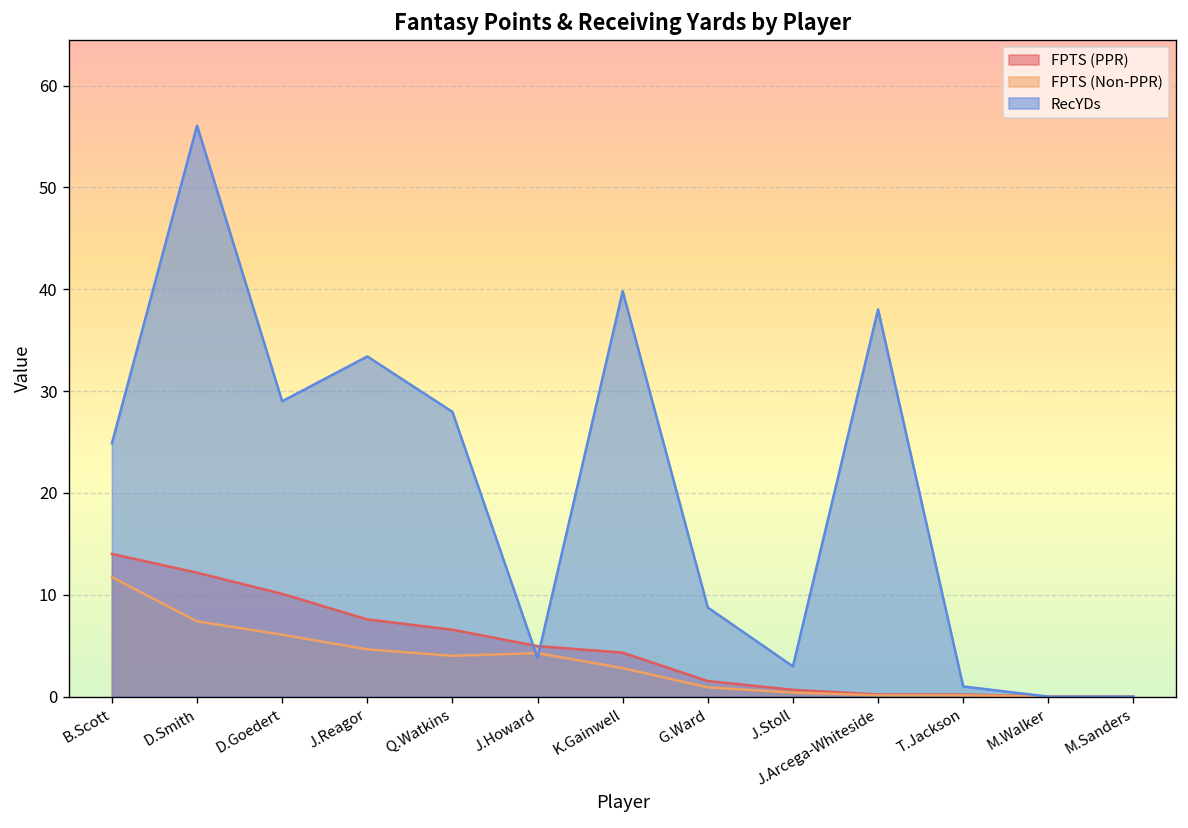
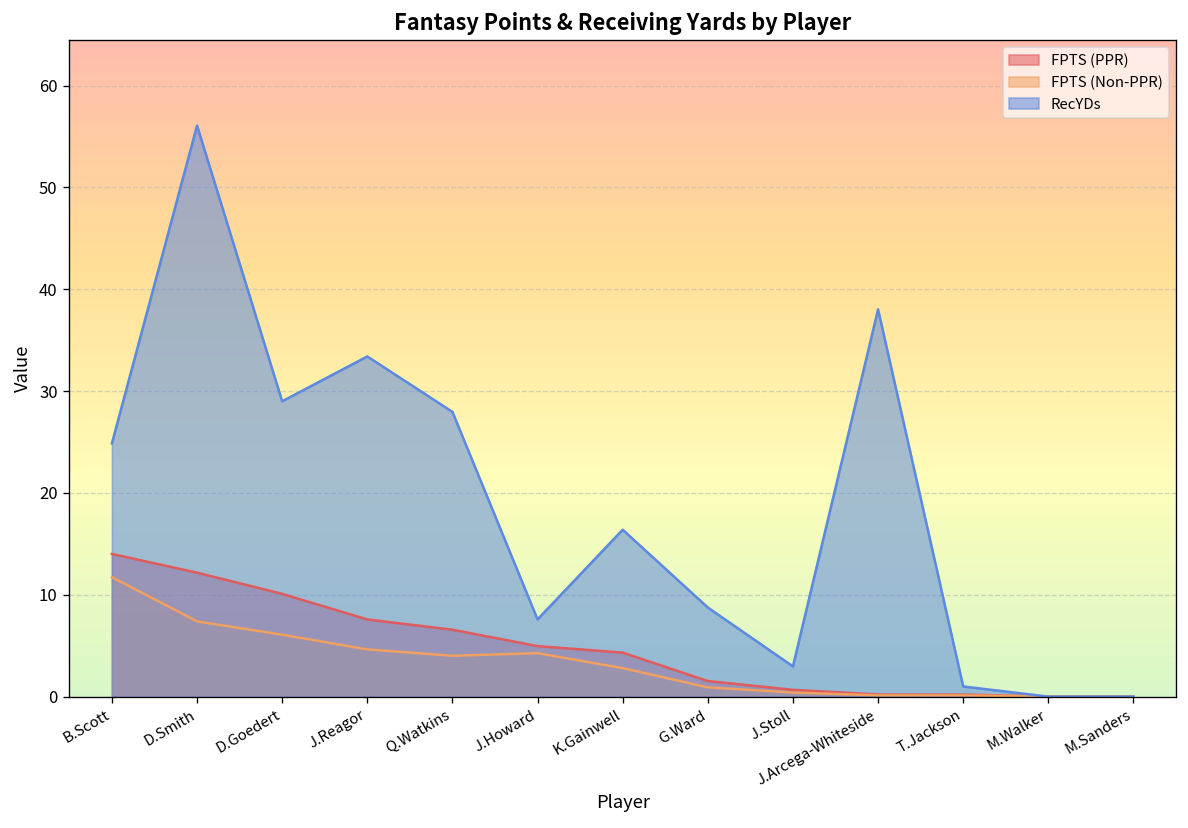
  {
    "RecYDs": {
      "B.Scott": 25,
      "D.Smith": 56,
      "D.Goedert": 29,
      "J.Reagor": 33,
      "Q.Watkins": 28,
-     "J.Howard": 4,
-     "K.Gainwell": 40,
+     "J.Howard": 8,
+     "K.Gainwell": 16,
      "G.Ward": 9,
      "J.Stoll": 3,
      "J.Arcega-Whiteside": 38,
      "T.Jackson": 1
    }
  }
